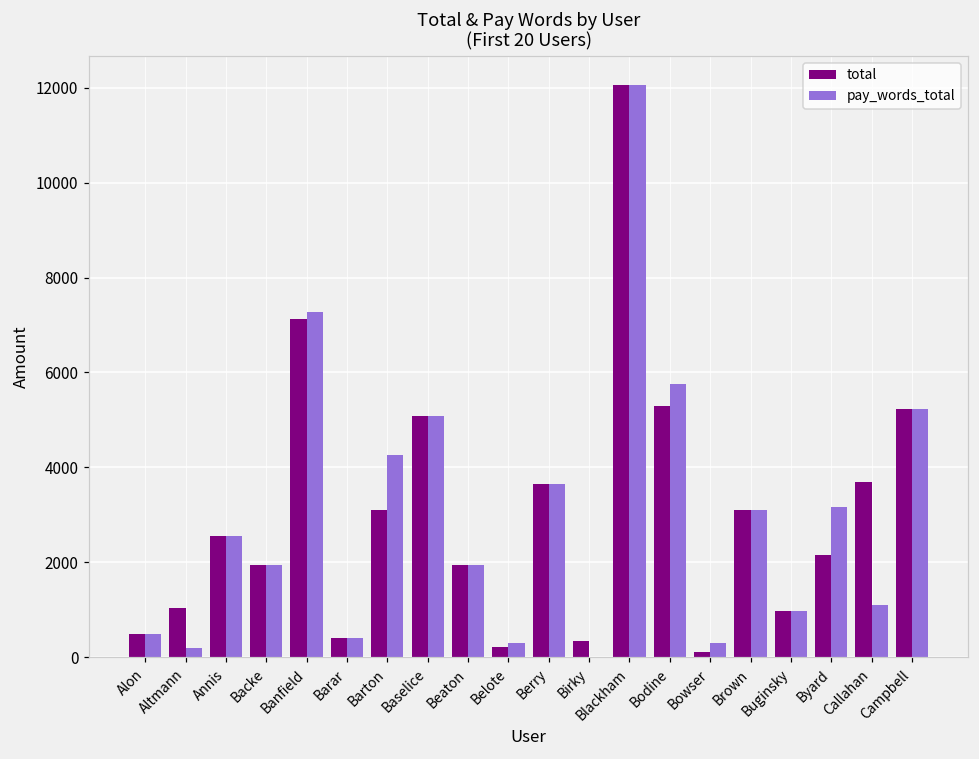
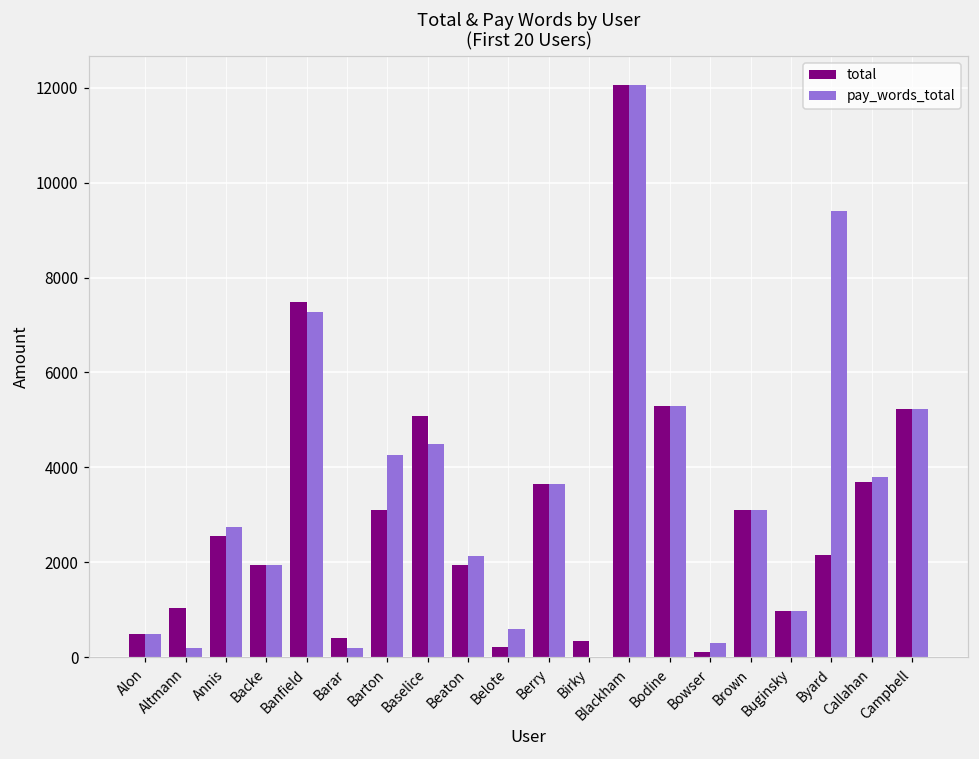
  {
    "total": {
      "Alon": 500,
      "Altmann": 1000,
      "Annis": 2600,
      "Backe": 2000,
-     "Banfield": 7100,
+     "Banfield": 7500,
      "Barar": 400,
      "Barton": 3100,
      "Baselice": 5100,
      "Beaton": 2000,
      "Belote": 200,
      "Berry": 3700,
      "Birky": 300,
      "Blackham": 12100,
      "Bodine": 5300,
      "Bowser": 100,
      "Brown": 3100,
      "Buginsky": 1000,
      "Byard": 2200,
      "Callahan": 3700,
      "Campbell": 5200
    },
    "pay_words_total": {
      "Alon": 500,
      "Altmann": 200,
-     "Annis": 2600,
+     "Annis": 2700,
      "Backe": 2000,
      "Banfield": 7300,
-     "Barar": 400,
+     "Barar": 200,
      "Barton": 4300,
-     "Baselice": 5100,
-     "Beaton": 2000,
-     "Belote": 300,
+     "Baselice": 4500,
+     "Beaton": 2100,
+     "Belote": 600,
      "Berry": 3700,
      "Birky": 0,
      "Blackham": 12100,
-     "Bodine": 5800,
+     "Bodine": 5300,
      "Bowser": 300,
      "Brown": 3100,
      "Buginsky": 1000,
-     "Byard": 3200,
-     "Callahan": 1100,
+     "Byard": 9400,
+     "Callahan": 3800,
      "Campbell": 5200
    }
  }
